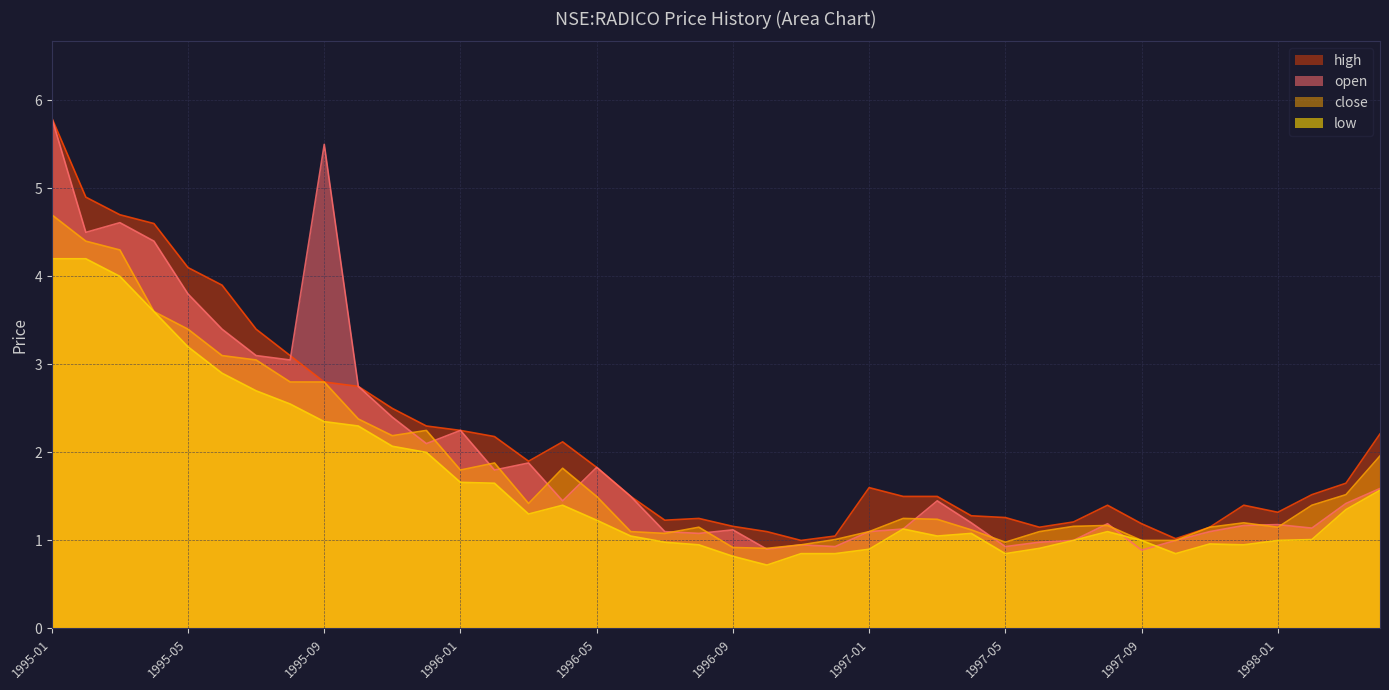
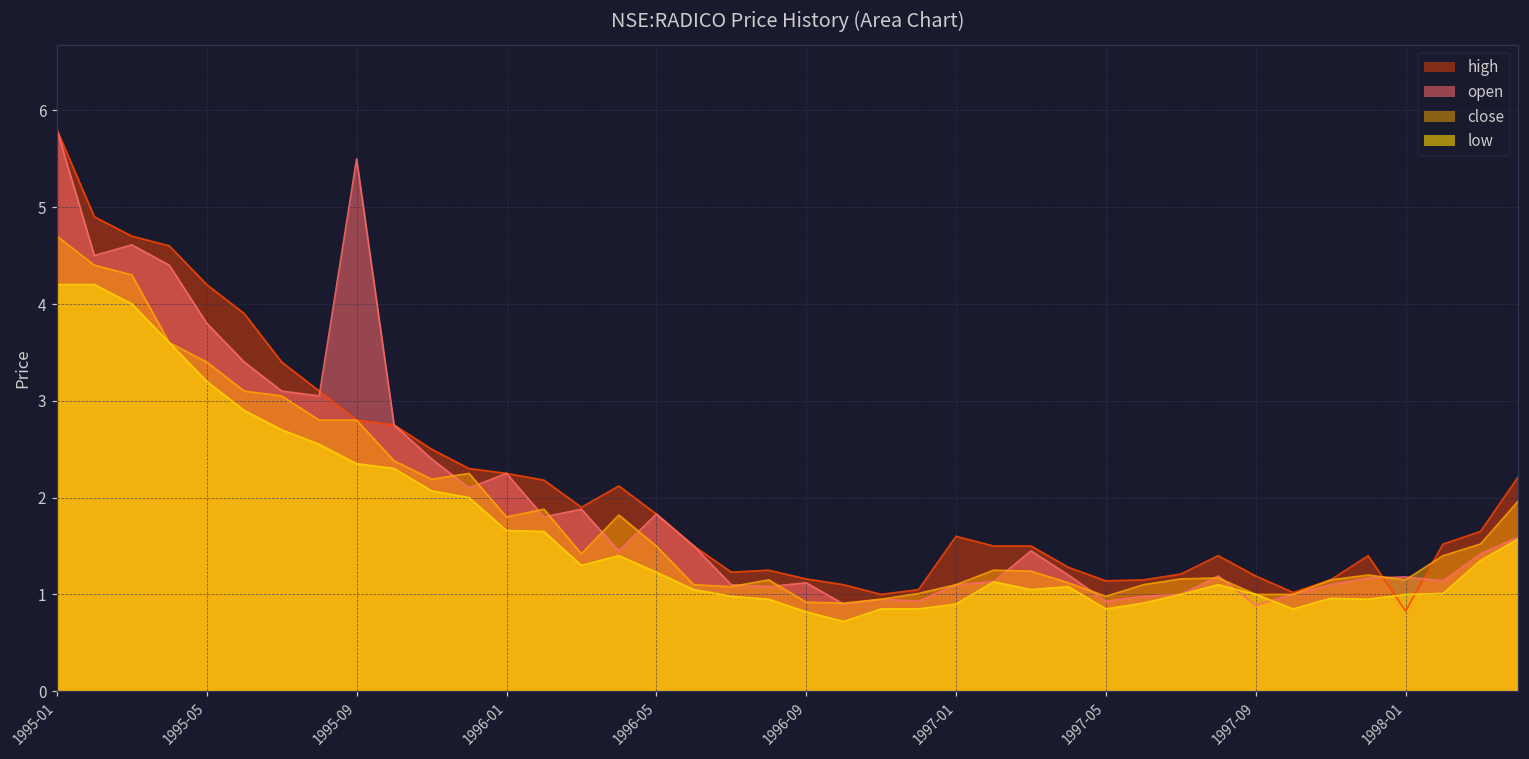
  {
    "high": {
-     "1995-05": 4.1,
+     "1995-05": 4.2,
      "1996-09": 1.2,
      "1997-01": 1.6,
-     "1997-05": 1.3,
+     "1997-05": 1.1,
      "1997-09": 1.2,
-     "1998-01": 1.3
+     "1998-01": 0.8
    },
    "open": {
      "1995-05": 3.8,
      "1995-09": 5.5,
      "1996-09": 1.1,
      "1997-05": 0.9,
      "1997-09": 0.9,
      "1998-01": 1.2
    }
  }
